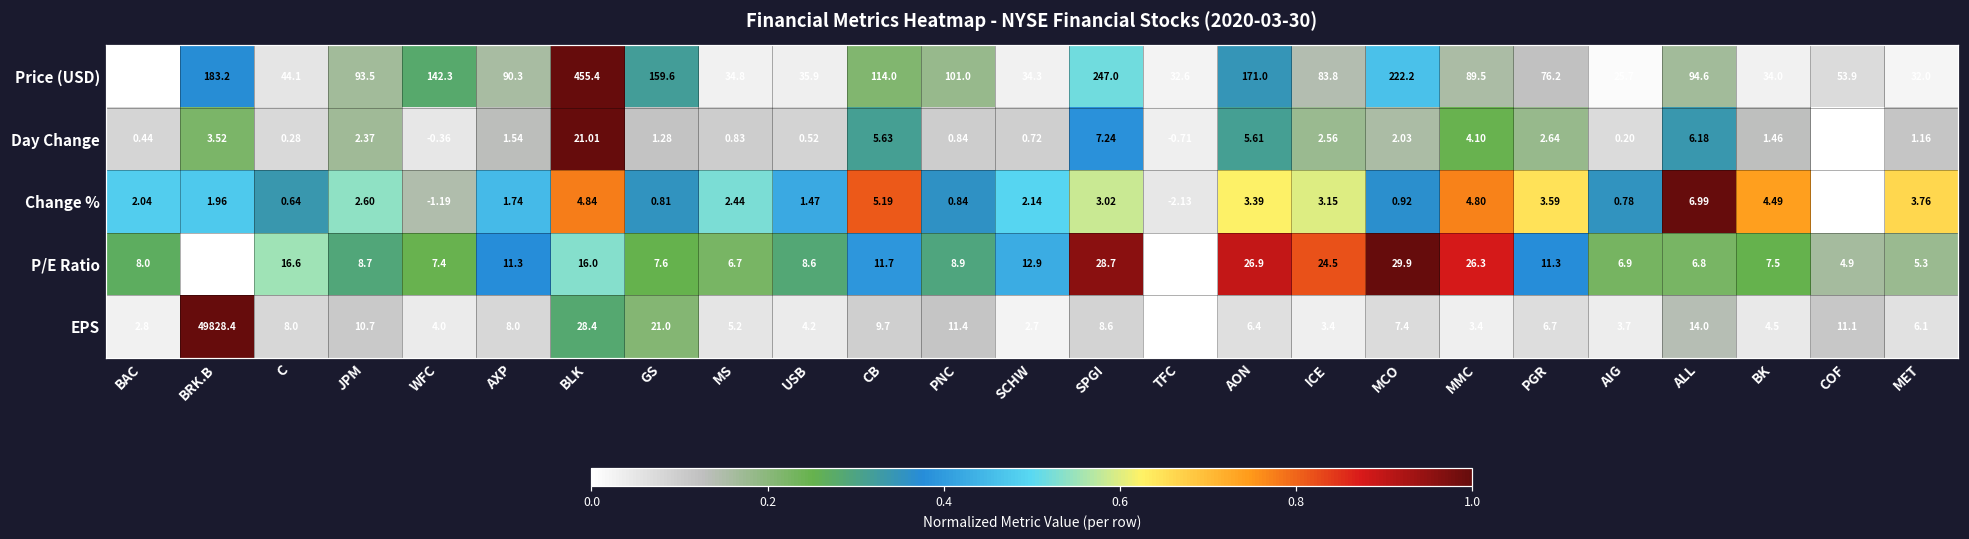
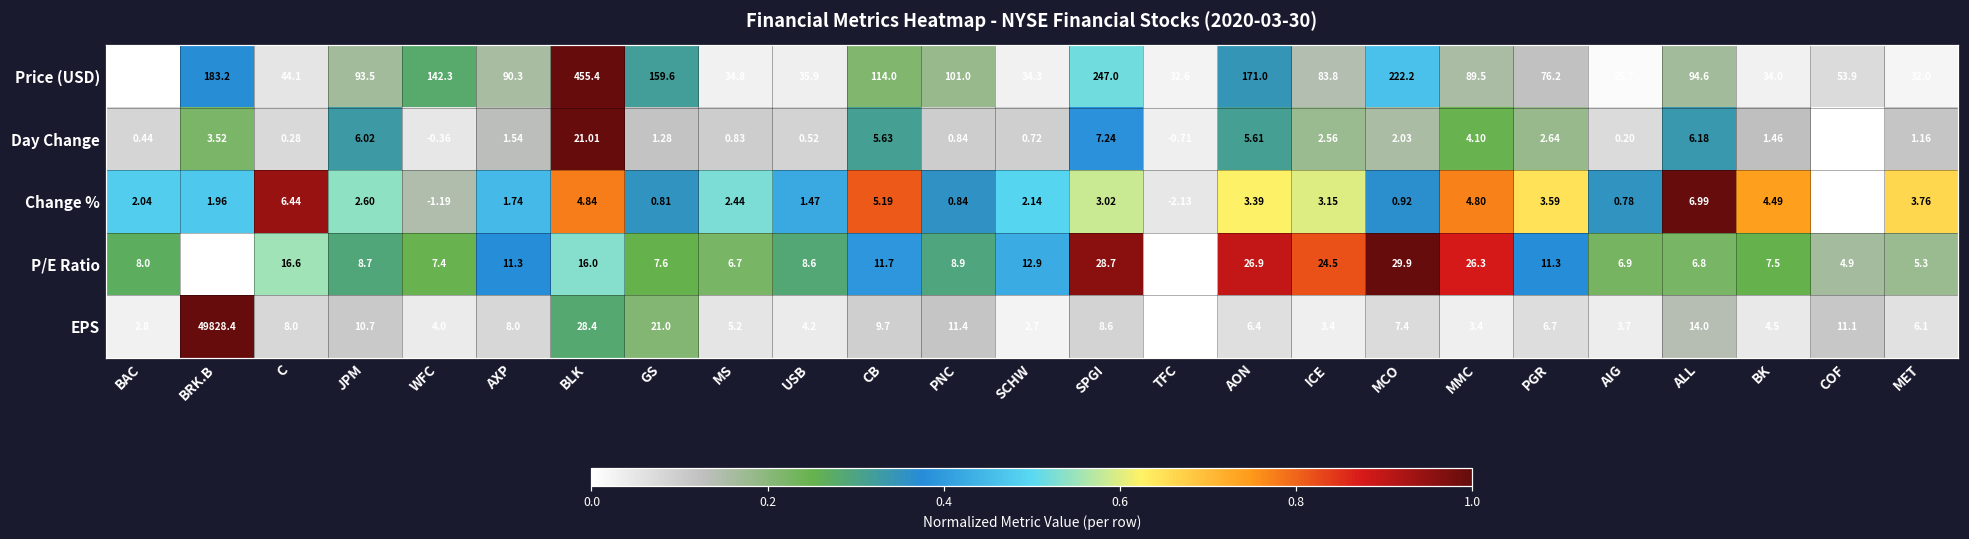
  {
    "Price (USD)": {
      "BRK.B": 183.2,
      "JPM": 93.5,
      "WFC": 142.3,
      "AXP": 90.3,
      "BLK": 455.4,
      "GS": 159.6,
      "CB": 114.0,
      "PNC": 101.0,
      "SPGI": 247.0,
      "AON": 171.0,
      "ICE": 83.8,
      "MCO": 222.2,
      "MMC": 89.5,
      "PGR": 76.2,
      "ALL": 94.6
    },
    "Day Change": {
      "BRK.B": 3.52,
-     "JPM": 2.37,
+     "JPM": 6.02,
      "AXP": 1.54,
      "BLK": 21.01,
      "GS": 1.28,
      "MS": 0.83,
      "CB": 5.63,
      "PNC": 0.84,
      "SCHW": 0.72,
      "SPGI": 7.24,
      "AON": 5.61,
      "ICE": 2.56,
      "MCO": 2.03,
      "MMC": 4.10,
      "PGR": 2.64,
      "ALL": 6.18,
      "BK": 1.46,
      "MET": 1.16
    },
    "Change %": {
      "BAC": 2.04,
      "BRK.B": 1.96,
-     "C": 0.64,
+     "C": 6.44,
      "JPM": 2.60,
      "WFC": -1.19,
      "AXP": 1.74,
      "BLK": 4.84,
      "GS": 0.81,
      "MS": 2.44,
      "USB": 1.47,
      "CB": 5.19,
      "PNC": 0.84,
      "SCHW": 2.14,
      "SPGI": 3.02,
      "AON": 3.39,
      "ICE": 3.15,
      "MCO": 0.92,
      "MMC": 4.80,
      "PGR": 3.59,
      "AIG": 0.78,
      "ALL": 6.99,
      "BK": 4.49,
      "MET": 3.76
    },
    "P/E Ratio": {
      "BAC": 8.0,
      "C": 16.6,
      "JPM": 8.7,
      "WFC": 7.4,
      "AXP": 11.3,
      "BLK": 16.0,
      "GS": 7.6,
      "MS": 6.7,
      "USB": 8.6,
      "CB": 11.7,
      "PNC": 8.9,
      "SCHW": 12.9,
      "SPGI": 28.7,
      "AON": 26.9,
      "ICE": 24.5,
      "MCO": 29.9,
      "MMC": 26.3,
      "PGR": 11.3,
      "AIG": 6.9,
      "ALL": 6.8,
      "BK": 7.5,
      "COF": 4.9,
      "MET": 5.3
    },
    "EPS": {
      "BRK.B": 49828.4,
      "JPM": 10.7,
      "BLK": 28.4,
      "GS": 21.0,
      "CB": 9.7,
      "PNC": 11.4,
      "ALL": 14.0,
      "COF": 11.1
    }
  }
